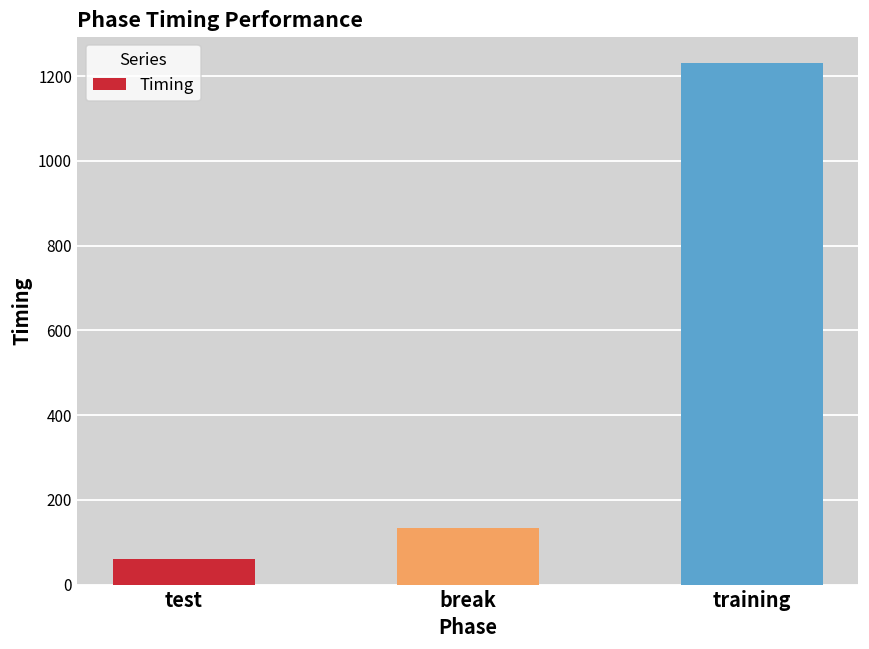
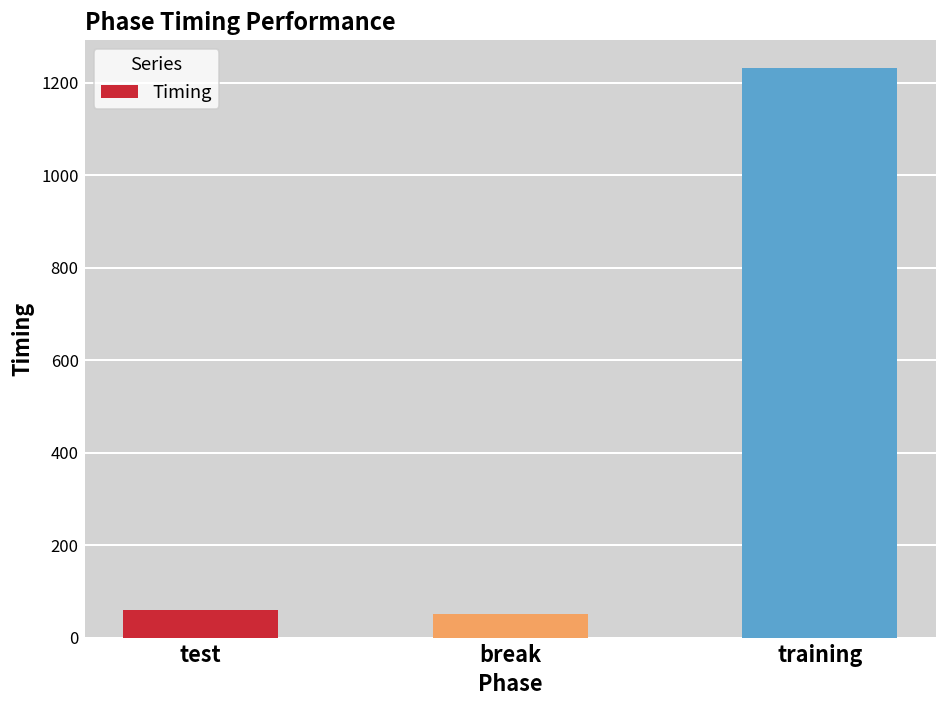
  {
    "test": 60,
-   "break": 140,
+   "break": 50,
    "training": 1230
  }
